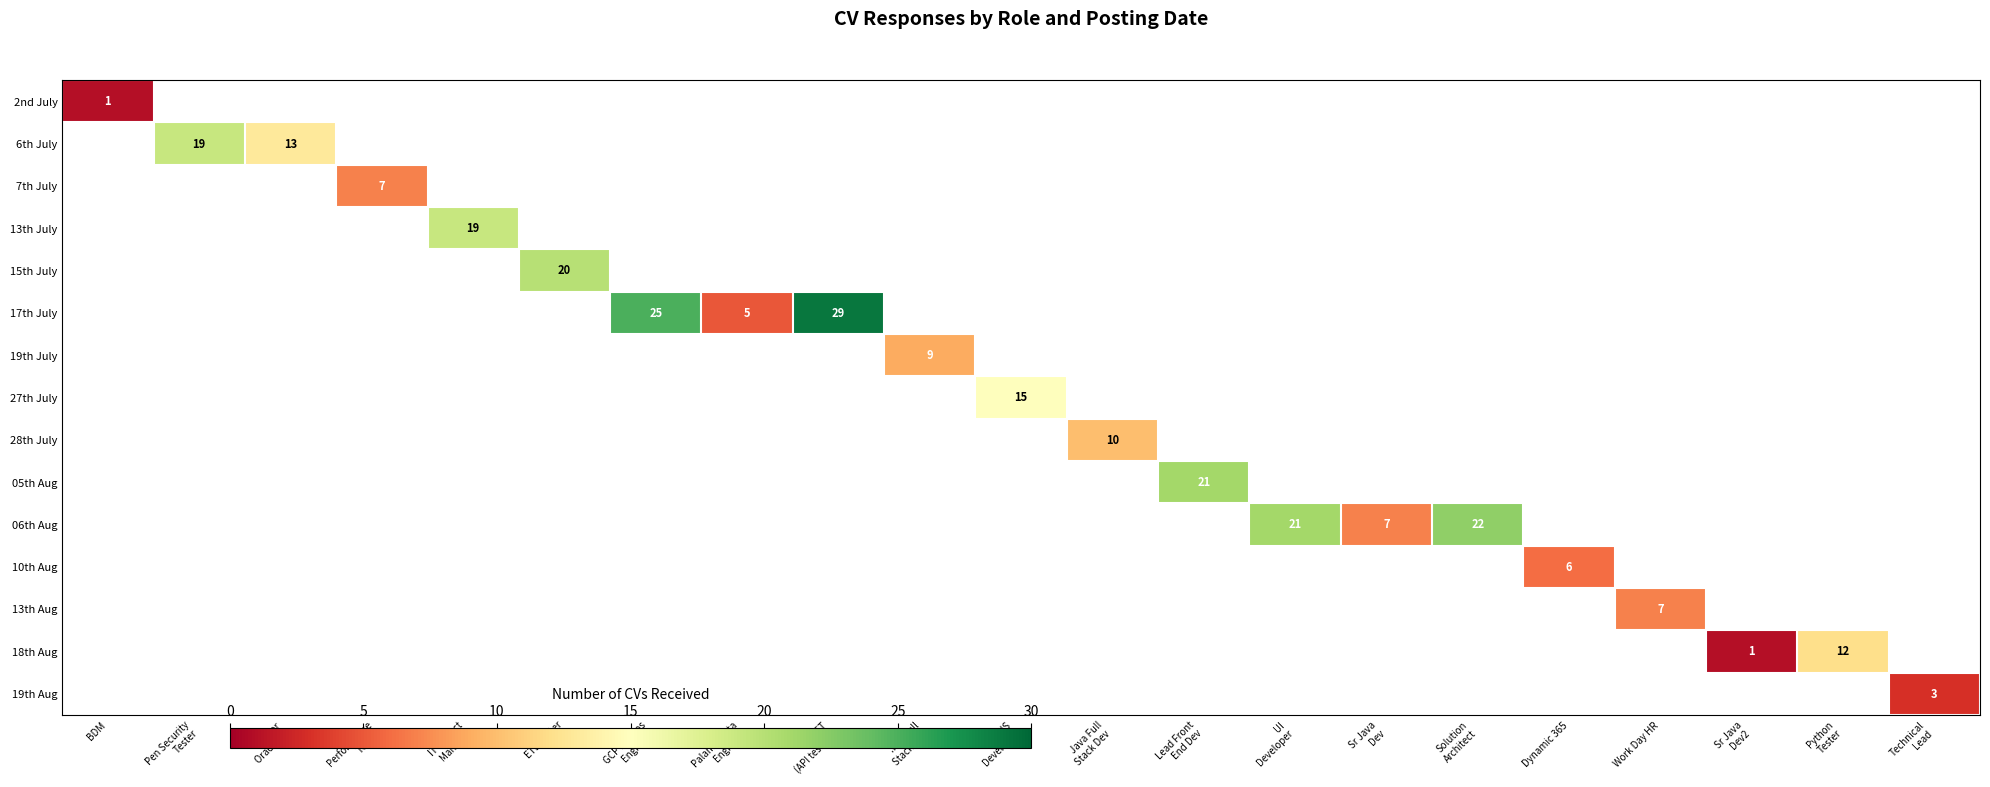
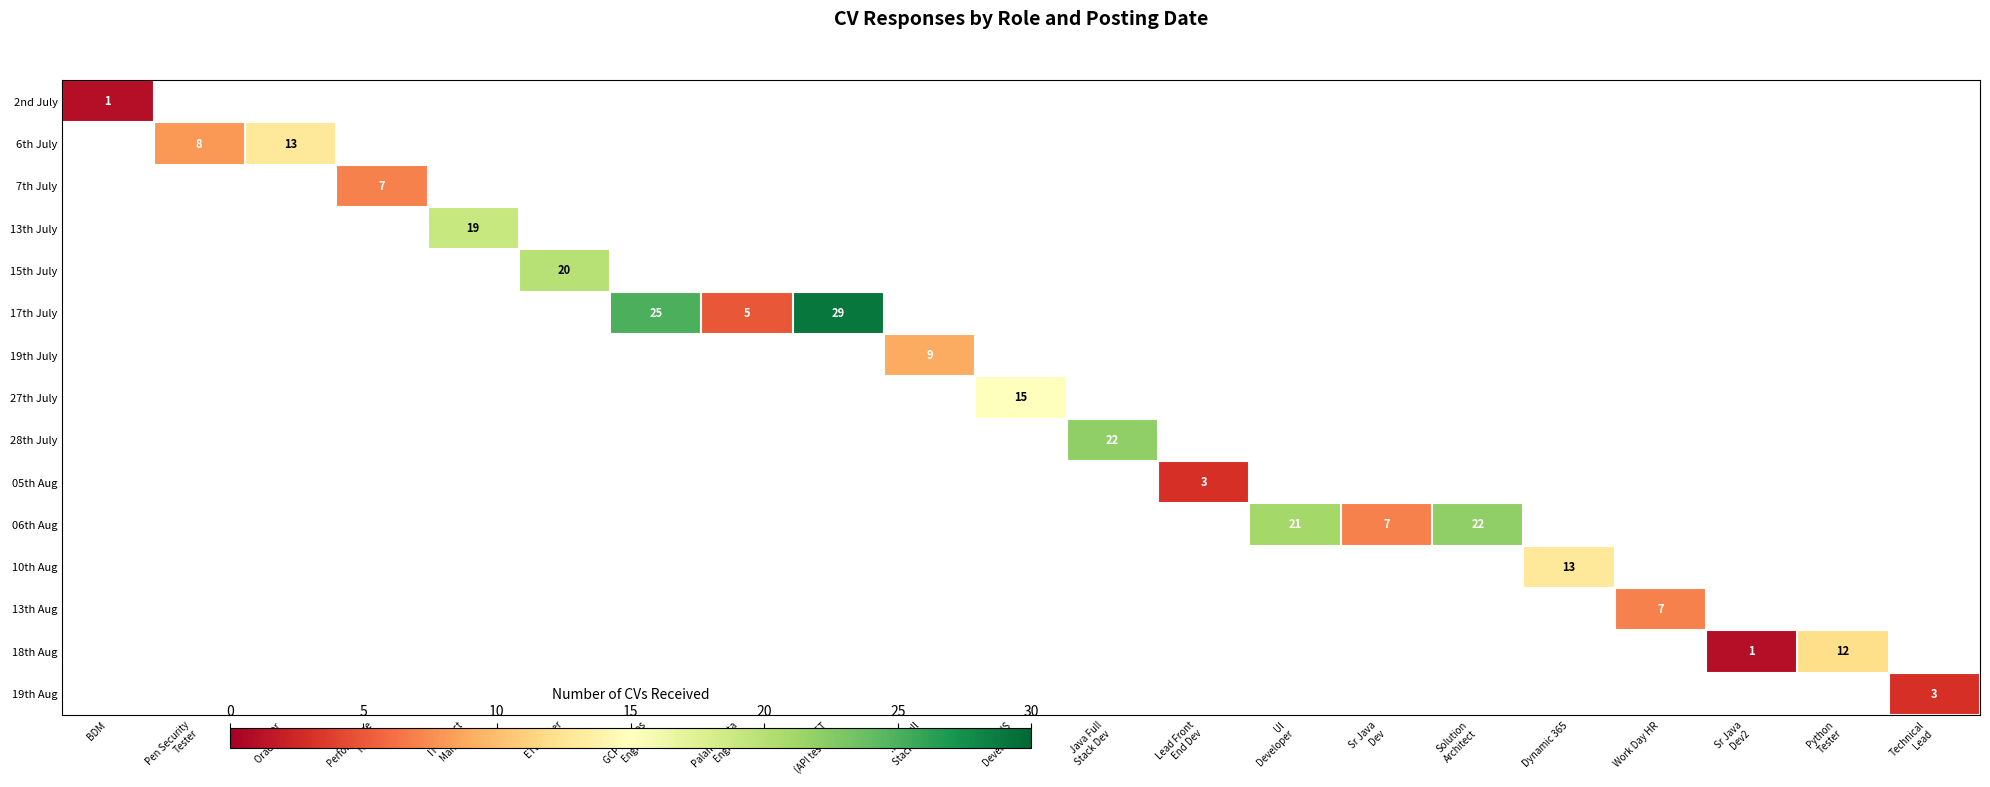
  {
    "2nd July": {
      "BDM": 1
    },
    "6th July": {
-     "Pen Security Tester": 19
+     "Pen Security Tester": 8
    },
    "28th July": {
-     "Java Full Stack Dev": 10
+     "Java Full Stack Dev": 22
    },
    "05th Aug": {
-     "Lead Front End Dev": 21
+     "Lead Front End Dev": 3
    },
    "06th Aug": {
      "UI Developer": 21,
      "Sr Java Dev": 7,
      "Solution Architect": 22
    },
    "10th Aug": {
-     "Dynamic 365": 6
+     "Dynamic 365": 13
    },
    "13th Aug": {
      "Work Day HR": 7
    },
    "18th Aug": {
      "Sr Java Dev2": 1,
      "Python Tester": 12
    },
    "19th Aug": {
      "Technical Lead": 3
    }
  }
